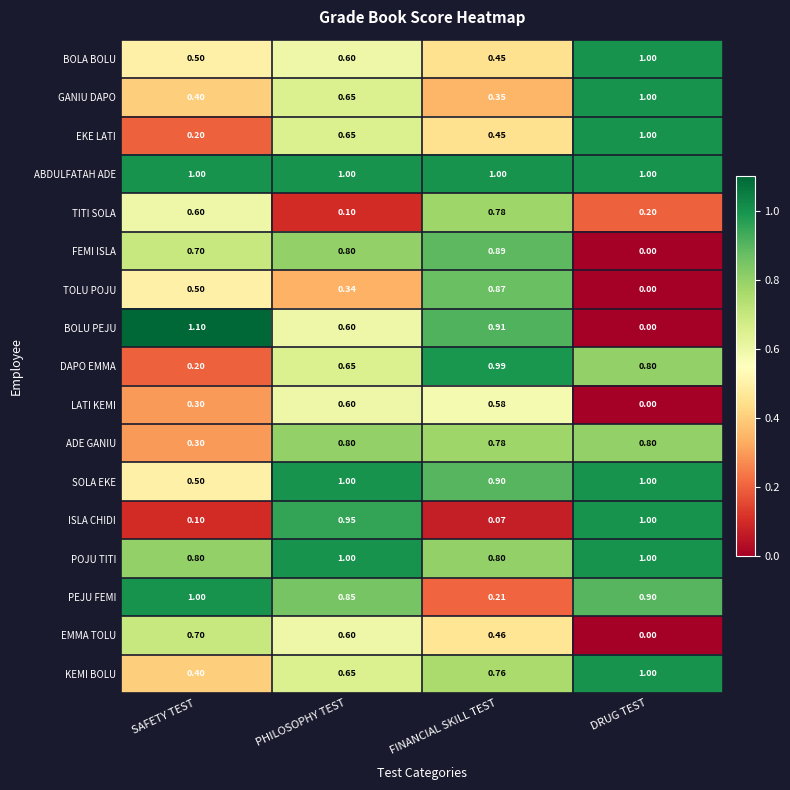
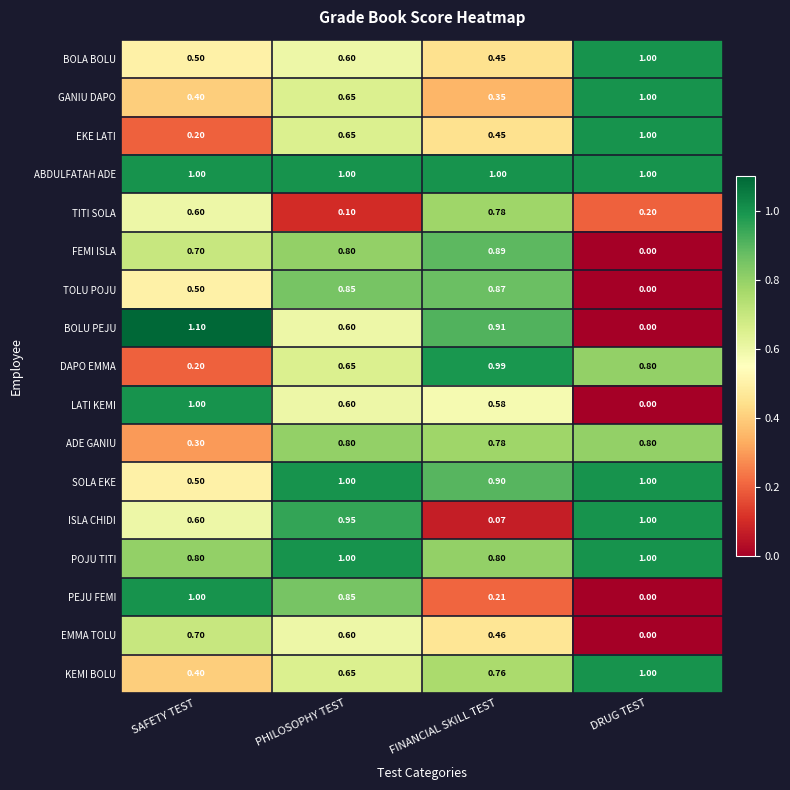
  {
    "BOLA BOLU": {
      "SAFETY TEST": 0.50,
      "PHILOSOPHY TEST": 0.60,
      "FINANCIAL SKILL TEST": 0.45,
      "DRUG TEST": 1.00
    },
    "GANIU DAPO": {
      "SAFETY TEST": 0.40,
      "PHILOSOPHY TEST": 0.65,
      "FINANCIAL SKILL TEST": 0.35,
      "DRUG TEST": 1.00
    },
    "EKE LATI": {
      "SAFETY TEST": 0.20,
      "PHILOSOPHY TEST": 0.65,
      "FINANCIAL SKILL TEST": 0.45,
      "DRUG TEST": 1.00
    },
    "ABDULFATAH ADE": {
      "SAFETY TEST": 1.00,
      "PHILOSOPHY TEST": 1.00,
      "FINANCIAL SKILL TEST": 1.00,
      "DRUG TEST": 1.00
    },
    "TITI SOLA": {
      "SAFETY TEST": 0.60,
      "PHILOSOPHY TEST": 0.10,
      "FINANCIAL SKILL TEST": 0.78,
      "DRUG TEST": 0.20
    },
    "FEMI ISLA": {
      "SAFETY TEST": 0.70,
      "PHILOSOPHY TEST": 0.80,
      "FINANCIAL SKILL TEST": 0.89,
      "DRUG TEST": 0.00
    },
    "TOLU POJU": {
      "SAFETY TEST": 0.50,
-     "PHILOSOPHY TEST": 0.34,
+     "PHILOSOPHY TEST": 0.85,
      "FINANCIAL SKILL TEST": 0.87,
      "DRUG TEST": 0.00
    },
    "BOLU PEJU": {
      "SAFETY TEST": 1.10,
      "PHILOSOPHY TEST": 0.60,
      "FINANCIAL SKILL TEST": 0.91,
      "DRUG TEST": 0.00
    },
    "DAPO EMMA": {
      "SAFETY TEST": 0.20,
      "PHILOSOPHY TEST": 0.65,
      "FINANCIAL SKILL TEST": 0.99,
      "DRUG TEST": 0.80
    },
    "LATI KEMI": {
-     "SAFETY TEST": 0.30,
+     "SAFETY TEST": 1.00,
      "PHILOSOPHY TEST": 0.60,
      "FINANCIAL SKILL TEST": 0.58,
      "DRUG TEST": 0.00
    },
    "ADE GANIU": {
      "SAFETY TEST": 0.30,
      "PHILOSOPHY TEST": 0.80,
      "FINANCIAL SKILL TEST": 0.78,
      "DRUG TEST": 0.80
    },
    "SOLA EKE": {
      "SAFETY TEST": 0.50,
      "PHILOSOPHY TEST": 1.00,
      "FINANCIAL SKILL TEST": 0.90,
      "DRUG TEST": 1.00
    },
    "ISLA CHIDI": {
-     "SAFETY TEST": 0.10,
+     "SAFETY TEST": 0.60,
      "PHILOSOPHY TEST": 0.95,
      "FINANCIAL SKILL TEST": 0.07,
      "DRUG TEST": 1.00
    },
    "POJU TITI": {
      "SAFETY TEST": 0.80,
      "PHILOSOPHY TEST": 1.00,
      "FINANCIAL SKILL TEST": 0.80,
      "DRUG TEST": 1.00
    },
    "PEJU FEMI": {
      "SAFETY TEST": 1.00,
      "PHILOSOPHY TEST": 0.85,
      "FINANCIAL SKILL TEST": 0.21,
-     "DRUG TEST": 0.90
+     "DRUG TEST": 0.00
    },
    "EMMA TOLU": {
      "SAFETY TEST": 0.70,
      "PHILOSOPHY TEST": 0.60,
      "FINANCIAL SKILL TEST": 0.46,
      "DRUG TEST": 0.00
    },
    "KEMI BOLU": {
      "SAFETY TEST": 0.40,
      "PHILOSOPHY TEST": 0.65,
      "FINANCIAL SKILL TEST": 0.76,
      "DRUG TEST": 1.00
    }
  }
